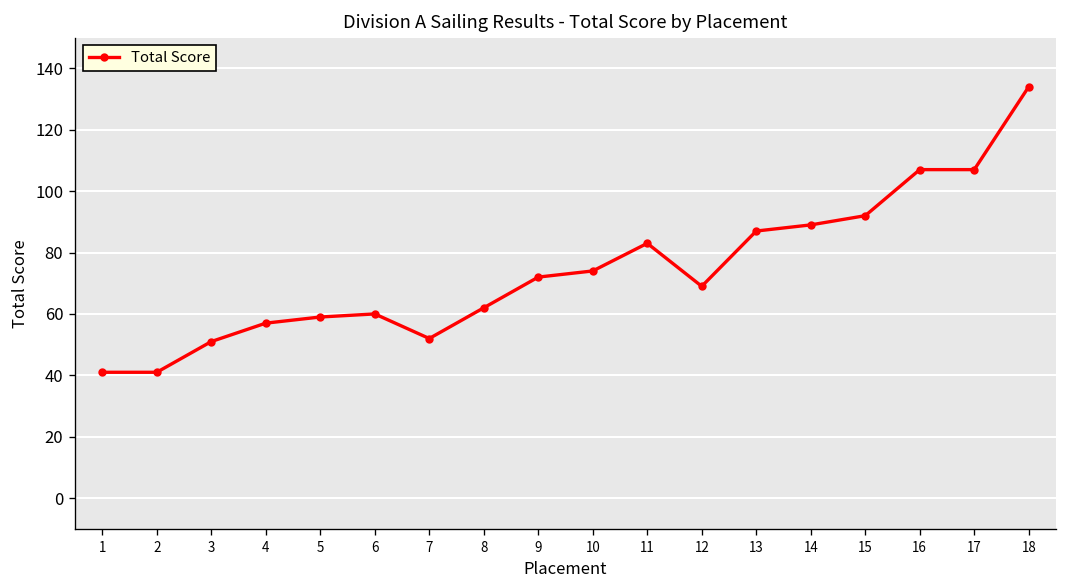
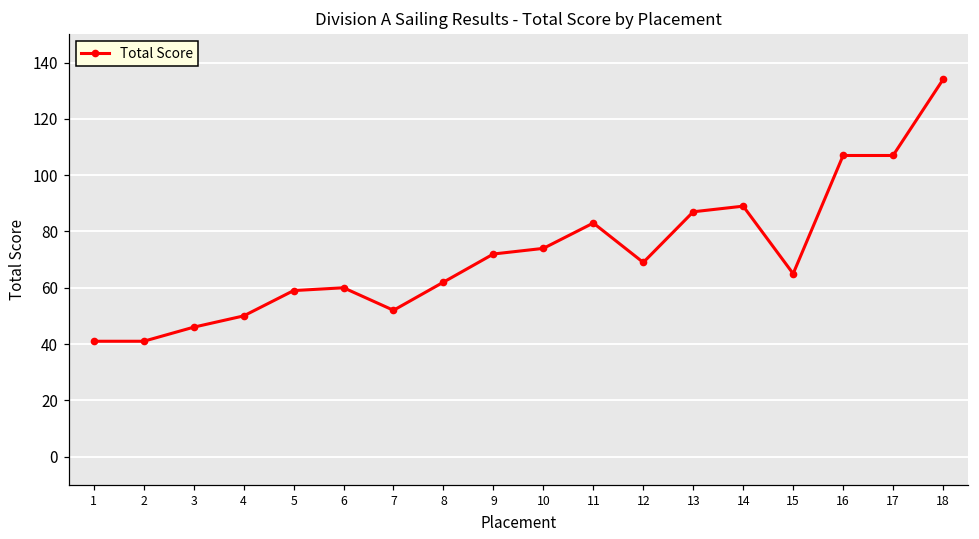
  {
    "1": 41,
    "2": 41,
-   "3": 51,
-   "4": 57,
+   "3": 46,
+   "4": 50,
    "5": 59,
    "6": 60,
    "7": 52,
    "8": 62,
    "9": 72,
    "10": 74,
    "11": 83,
    "12": 69,
    "13": 87,
    "14": 89,
-   "15": 92,
+   "15": 65,
    "16": 107,
    "17": 107,
    "18": 134
  }
